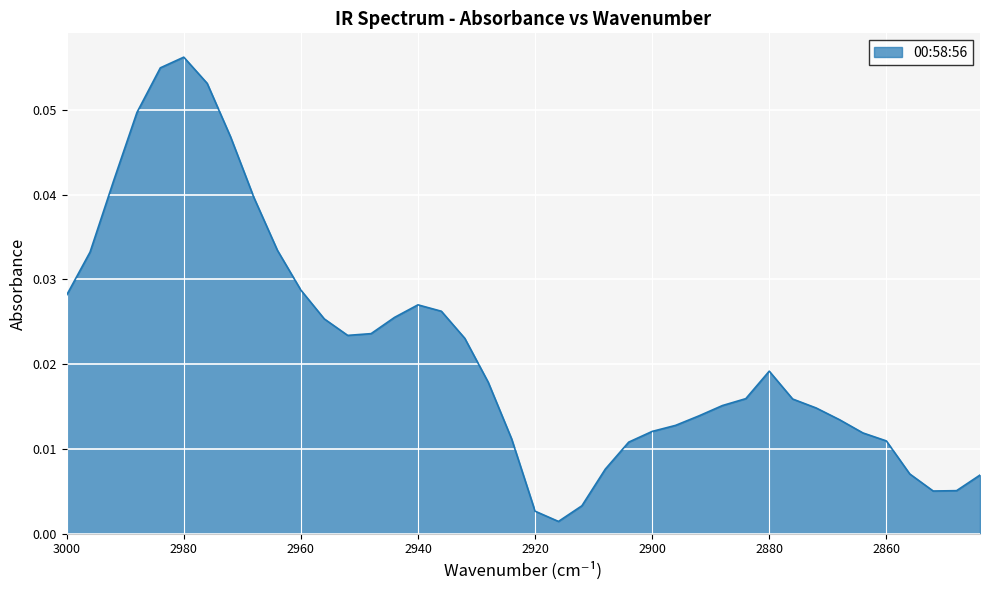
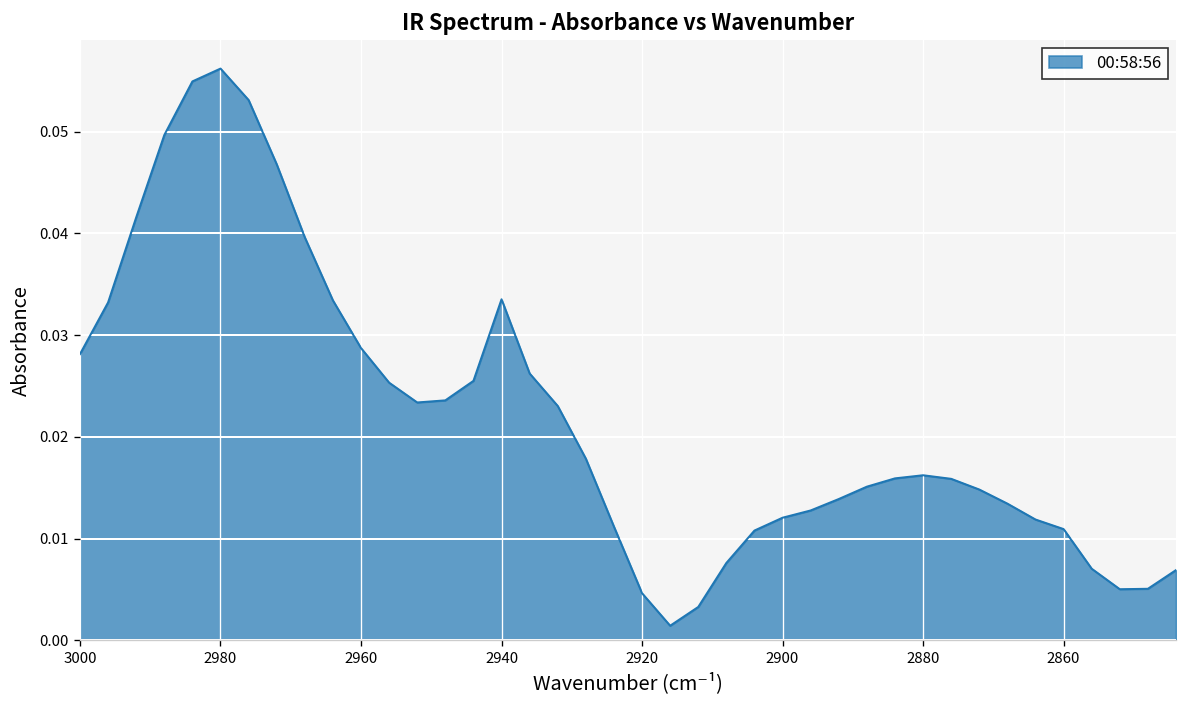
  {
    "3000": 0.028,
    "2980": 0.056,
    "2960": 0.029,
-   "2940": 0.027,
-   "2920": 0.003,
+   "2940": 0.034,
+   "2920": 0.005,
    "2900": 0.012,
-   "2880": 0.019,
+   "2880": 0.016,
    "2860": 0.011
  }
